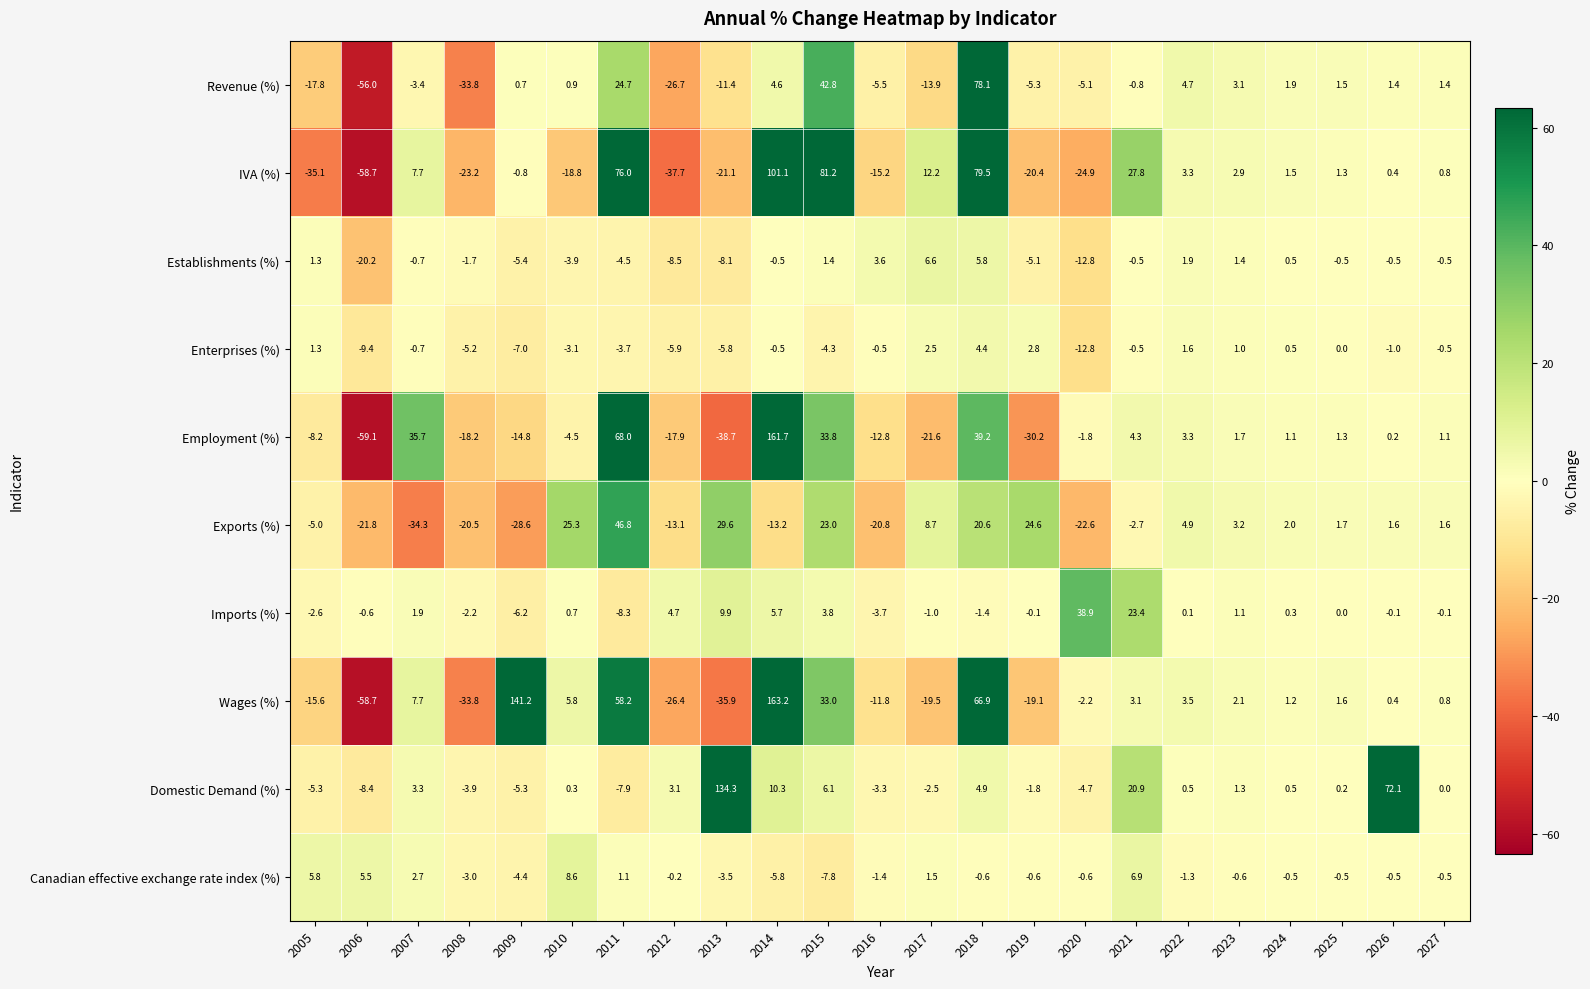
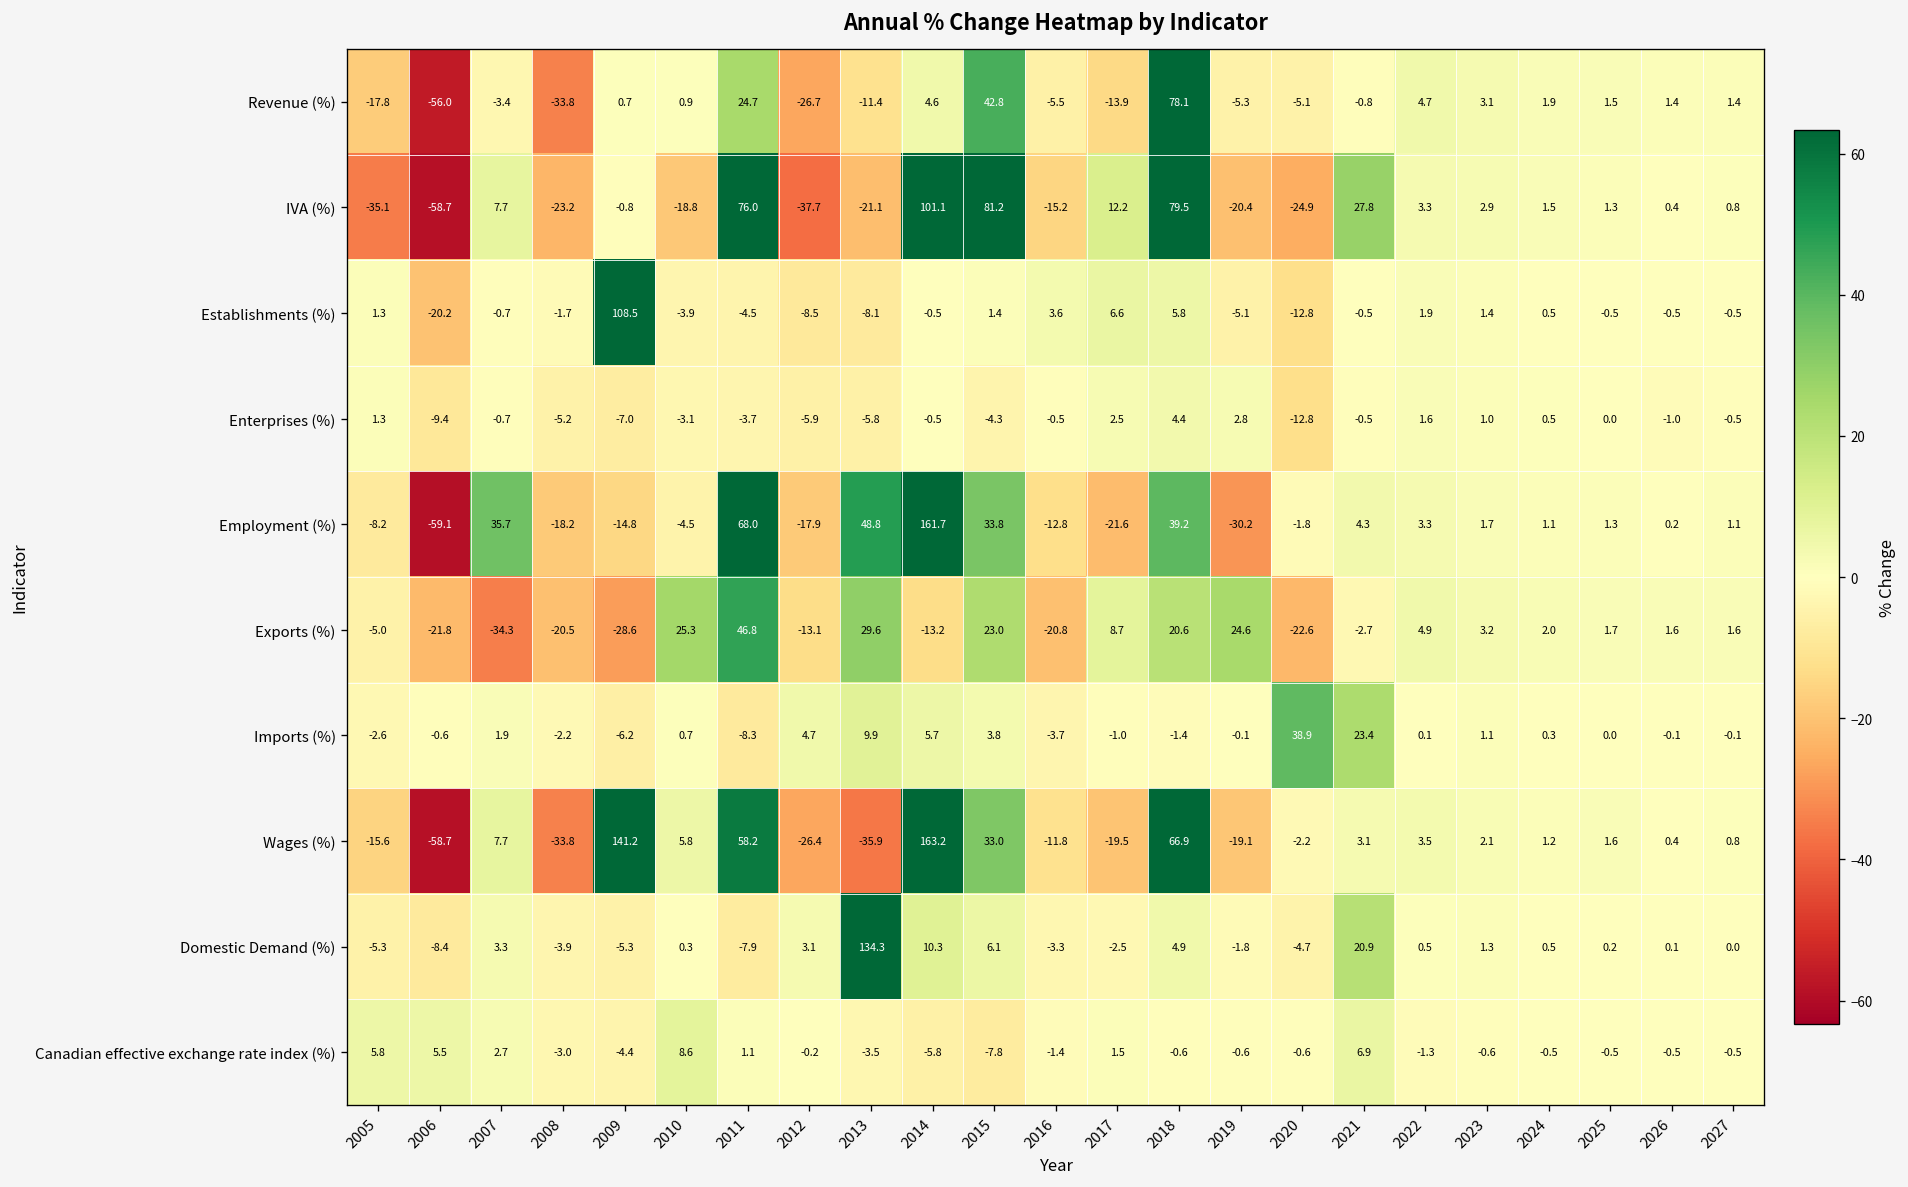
  {
    "Establishments (%)": {
      "2005": 1.3,
      "2006": -20.2,
      "2007": -0.7,
      "2008": -1.7,
-     "2009": -5.4,
+     "2009": 108.5,
      "2010": -3.9,
      "2011": -4.5,
      "2012": -8.5,
      "2013": -8.1,
      "2014": -0.5,
      "2015": 1.4,
      "2016": 3.6,
      "2017": 6.6,
      "2018": 5.8,
      "2019": -5.1,
      "2020": -12.8,
      "2021": -0.5,
      "2022": 1.9,
      "2023": 1.4,
      "2024": 0.5,
      "2025": -0.5,
      "2026": -0.5,
      "2027": -0.5
    },
    "Employment (%)": {
      "2005": -8.2,
      "2006": -59.1,
      "2007": 35.7,
      "2008": -18.2,
      "2009": -14.8,
      "2010": -4.5,
      "2011": 68.0,
      "2012": -17.9,
-     "2013": -38.7,
+     "2013": 48.8,
      "2014": 161.7,
      "2015": 33.8,
      "2016": -12.8,
      "2017": -21.6,
      "2018": 39.2,
      "2019": -30.2,
      "2020": -1.8,
      "2021": 4.3,
      "2022": 3.3,
      "2023": 1.7,
      "2024": 1.1,
      "2025": 1.3,
      "2026": 0.2,
      "2027": 1.1
    },
    "Domestic Demand (%)": {
      "2005": -5.3,
      "2006": -8.4,
      "2007": 3.3,
      "2008": -3.9,
      "2009": -5.3,
      "2010": 0.3,
      "2011": -7.9,
      "2012": 3.1,
      "2013": 134.3,
      "2014": 10.3,
      "2015": 6.1,
      "2016": -3.3,
      "2017": -2.5,
      "2018": 4.9,
      "2019": -1.8,
      "2020": -4.7,
      "2021": 20.9,
      "2022": 0.5,
      "2023": 1.3,
      "2024": 0.5,
      "2025": 0.2,
-     "2026": 72.1,
+     "2026": 0.1,
      "2027": 0.0
    }
  }
